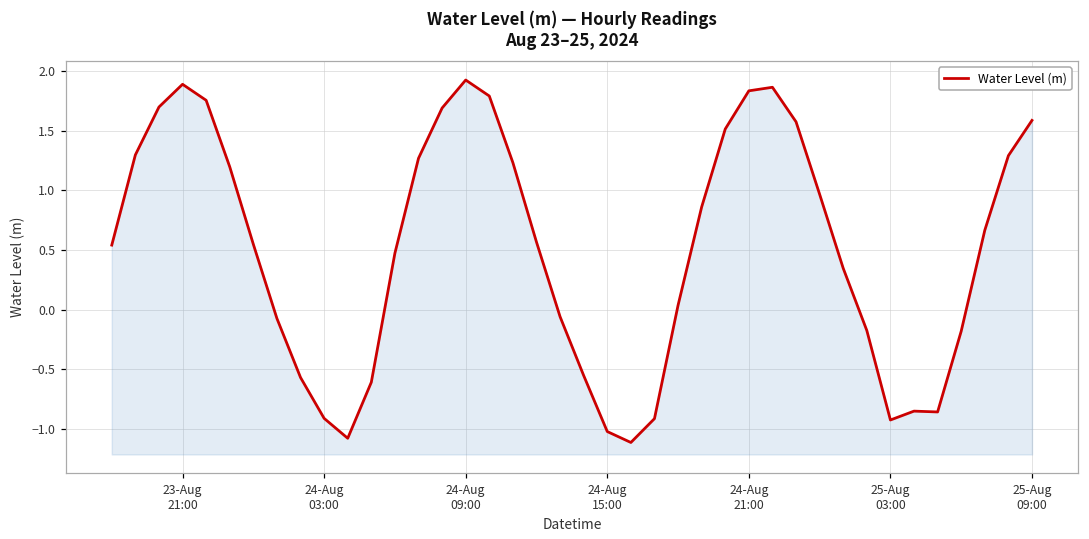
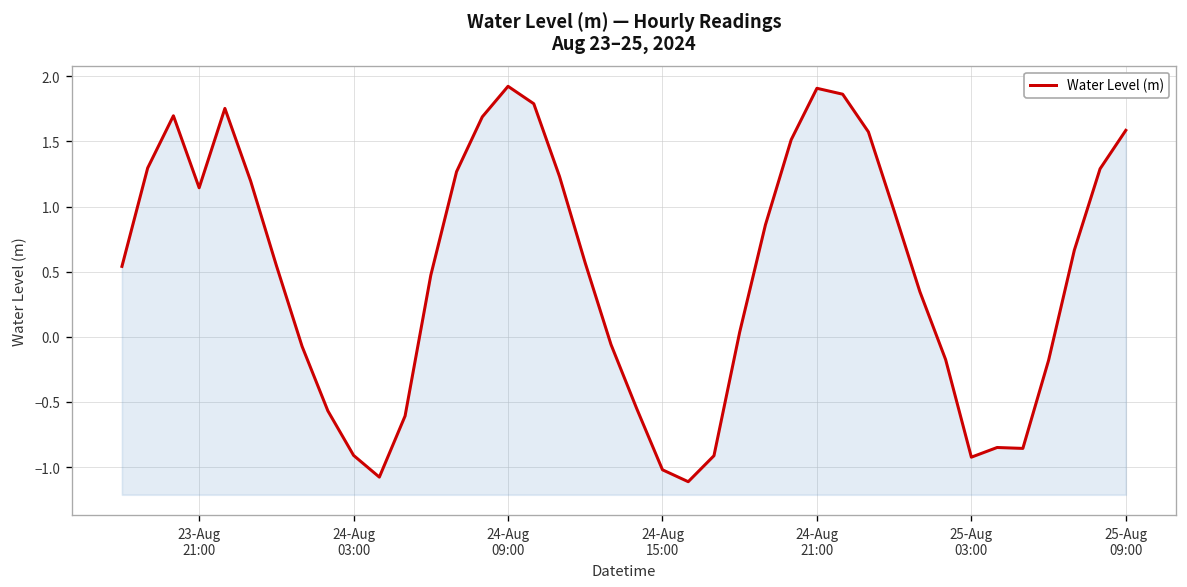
  {
-   "23-Aug 21:00": 1.89,
+   "23-Aug 21:00": 1.14,
    "24-Aug 03:00": -0.91,
    "24-Aug 09:00": 1.92,
    "24-Aug 15:00": -1.02,
-   "24-Aug 21:00": 1.83,
+   "24-Aug 21:00": 1.91,
    "25-Aug 03:00": -0.92,
    "25-Aug 09:00": 1.59
  }
